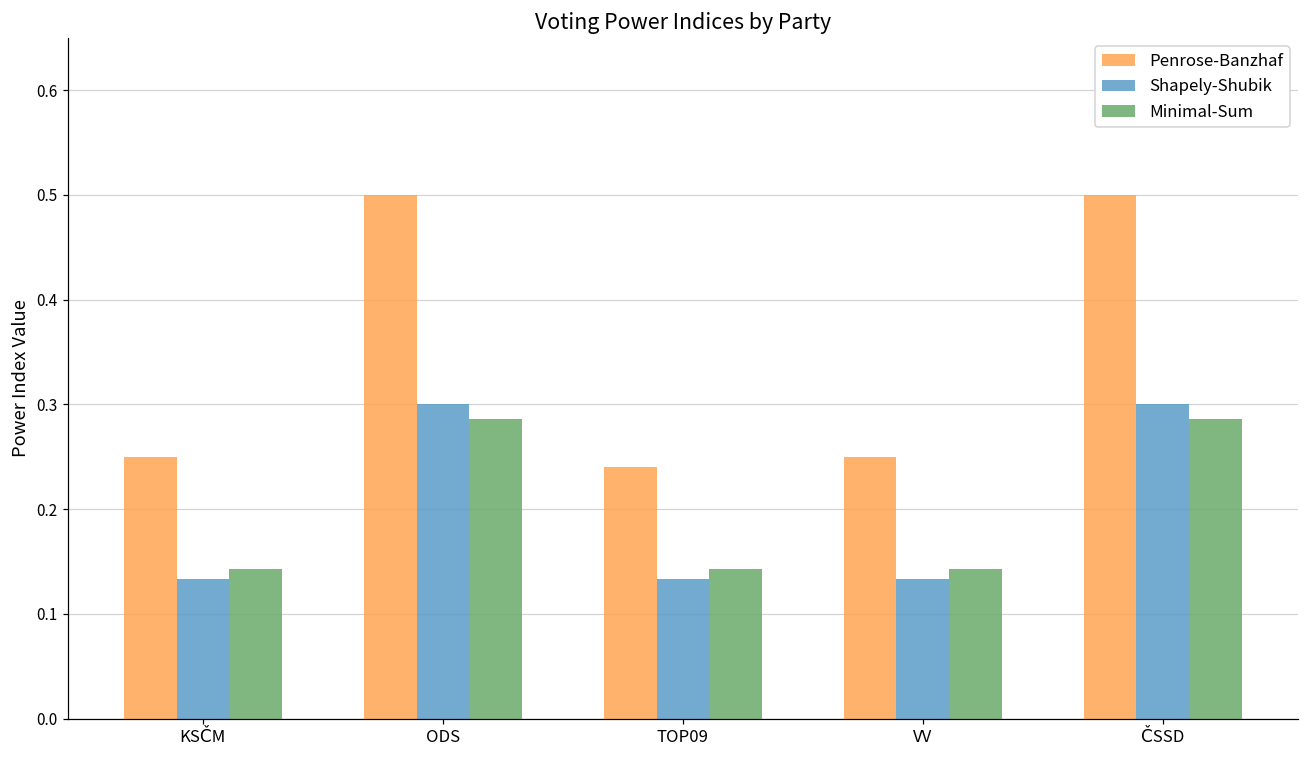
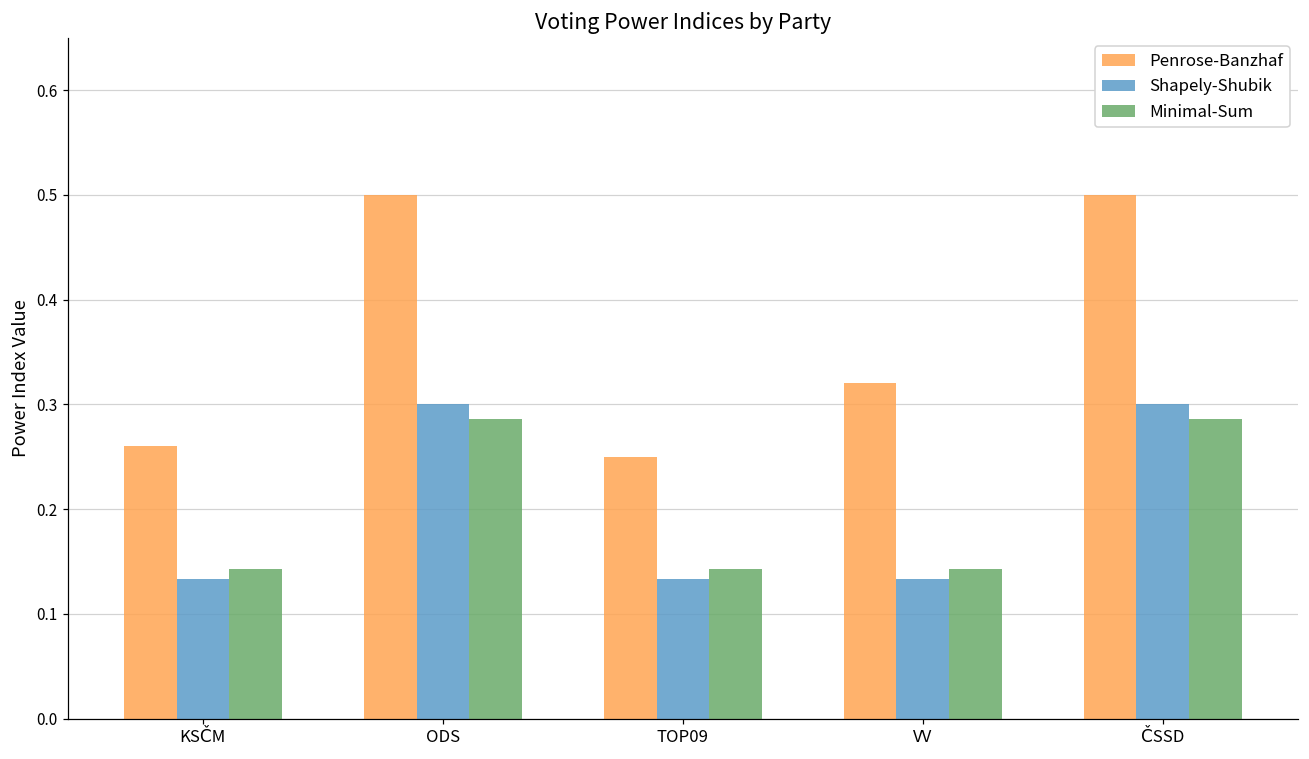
  {
    "Penrose-Banzhaf": {
-     "KSČM": 0.25,
+     "KSČM": 0.26,
      "ODS": 0.50,
-     "TOP09": 0.24,
-     "VV": 0.25,
+     "TOP09": 0.25,
+     "VV": 0.32,
      "ČSSD": 0.50
    },
    "Shapely-Shubik": {
      "KSČM": 0.13,
      "ODS": 0.30,
      "TOP09": 0.13,
      "VV": 0.13,
      "ČSSD": 0.30
    },
    "Minimal-Sum": {
      "KSČM": 0.14,
      "ODS": 0.29,
      "TOP09": 0.14,
      "VV": 0.14,
      "ČSSD": 0.29
    }
  }
